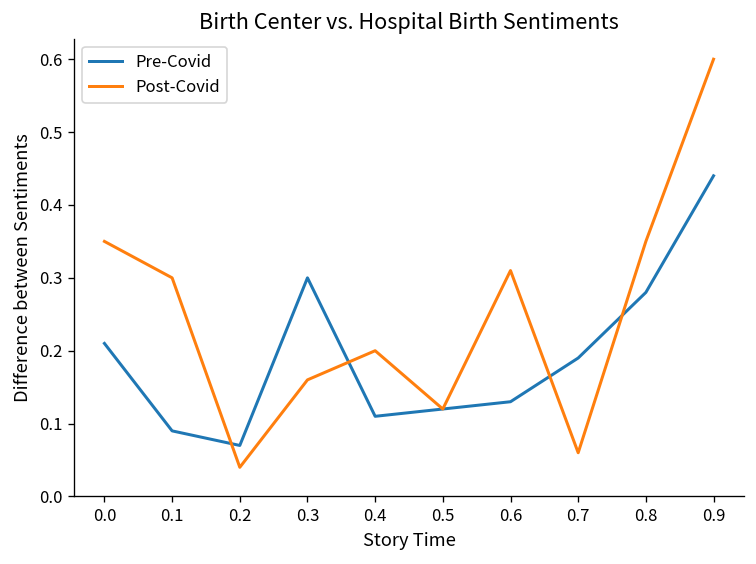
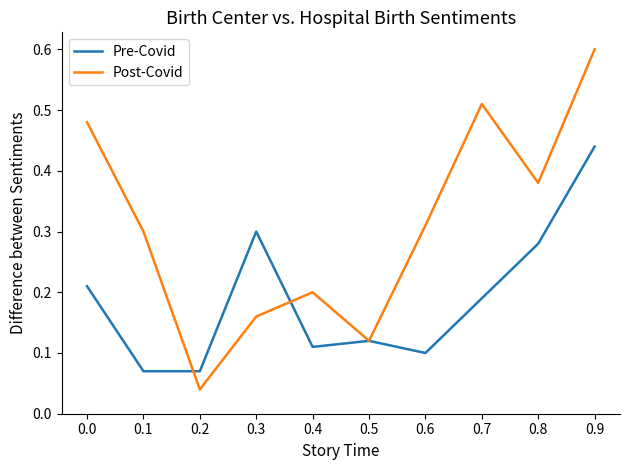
  {
    "Pre-Covid": {
      "0.0": 0.21,
-     "0.1": 0.09,
+     "0.1": 0.07,
      "0.2": 0.07,
      "0.3": 0.30,
      "0.4": 0.11,
-     "0.6": 0.13,
+     "0.6": 0.10,
      "0.7": 0.19,
      "0.8": 0.28,
      "0.9": 0.44
    },
    "Post-Covid": {
-     "0.0": 0.35,
+     "0.0": 0.48,
      "0.1": 0.30,
      "0.2": 0.04,
      "0.3": 0.16,
      "0.4": 0.20,
      "0.6": 0.31,
-     "0.7": 0.06,
-     "0.8": 0.35,
+     "0.7": 0.51,
+     "0.8": 0.38,
      "0.9": 0.60
    }
  }
